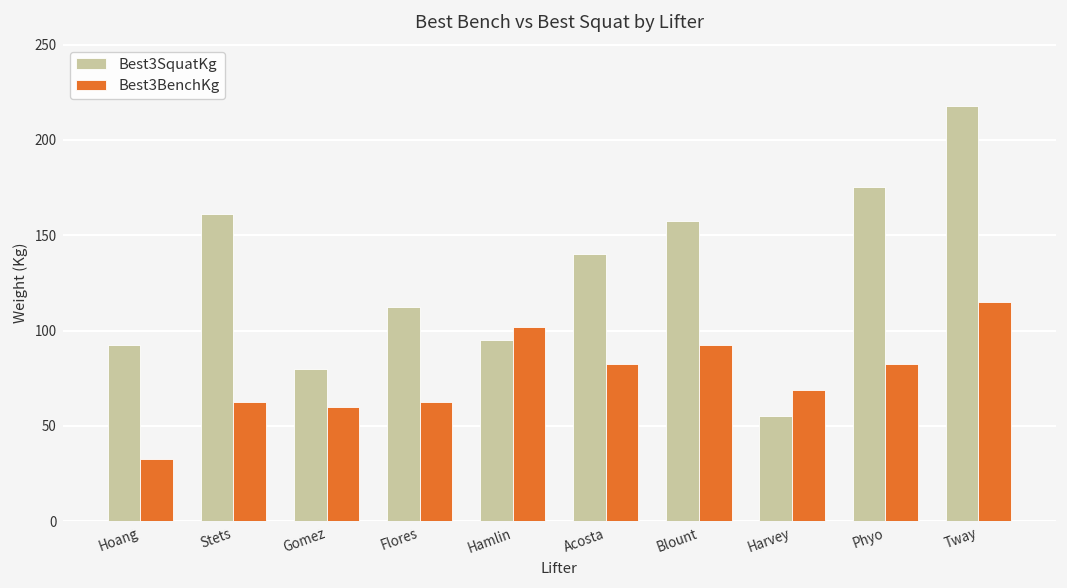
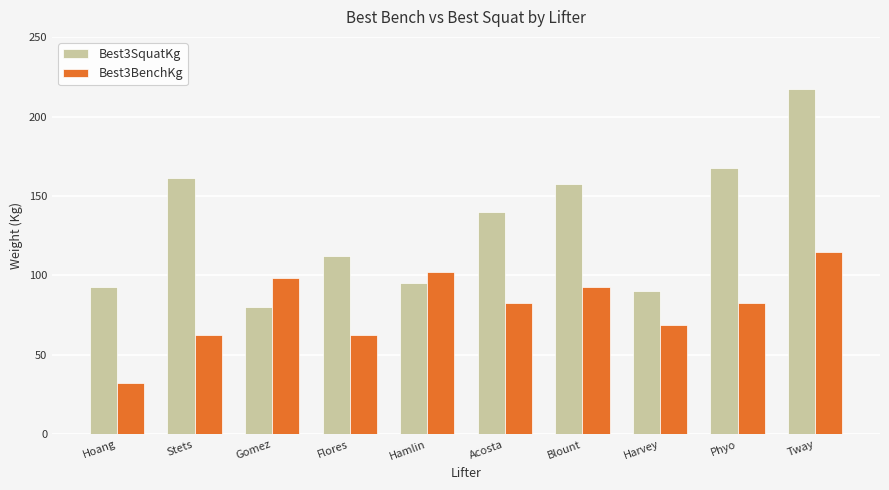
  {
    "Best3SquatKg": {
      "Hoang": 93,
      "Stets": 161,
      "Gomez": 80,
      "Flores": 113,
      "Hamlin": 95,
      "Acosta": 140,
      "Blount": 158,
-     "Harvey": 55,
-     "Phyo": 176,
+     "Harvey": 90,
+     "Phyo": 168,
      "Tway": 218
    },
    "Best3BenchKg": {
      "Hoang": 32,
      "Stets": 63,
-     "Gomez": 60,
+     "Gomez": 99,
      "Flores": 63,
      "Hamlin": 102,
      "Acosta": 83,
      "Blount": 93,
      "Harvey": 69,
      "Phyo": 83,
      "Tway": 115
    }
  }
